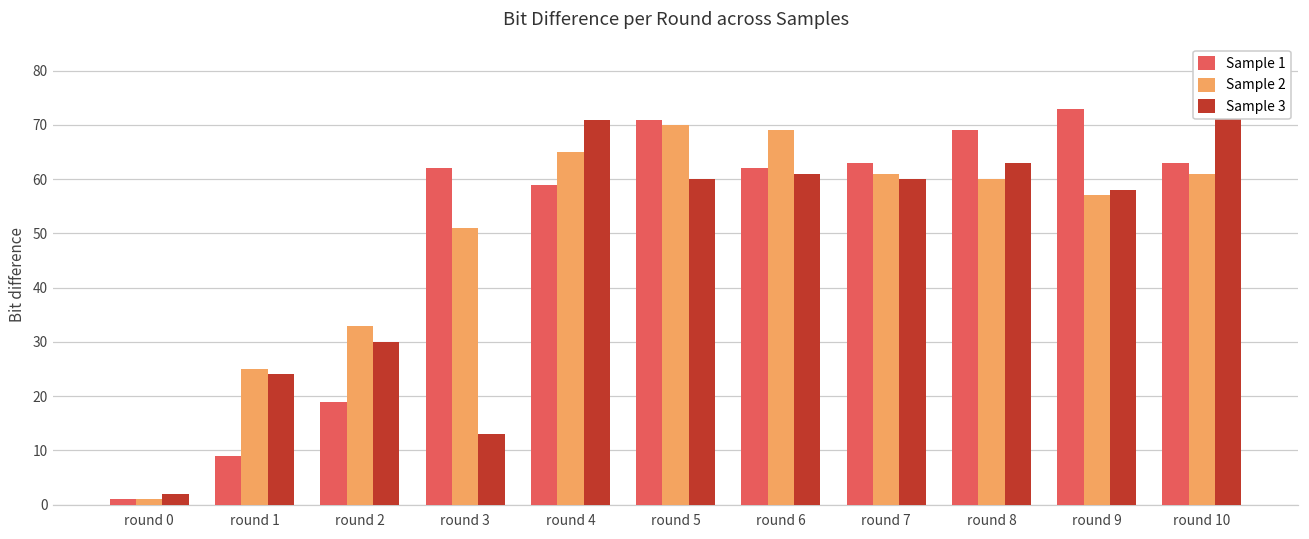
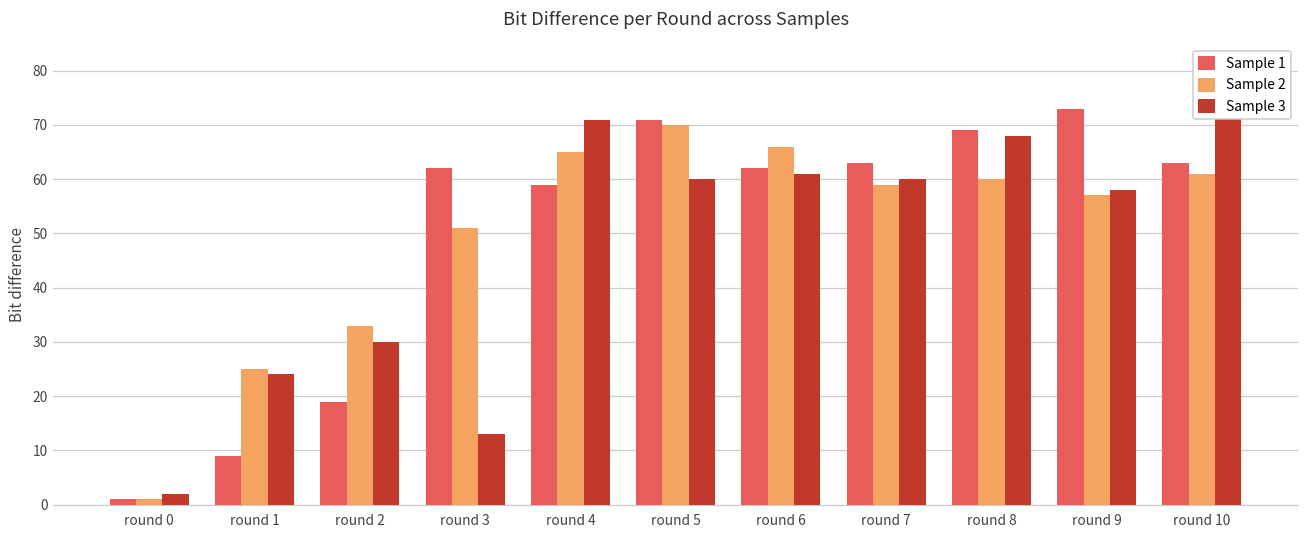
  {
    "Sample 1": {
      "round 0": 1,
      "round 1": 9,
      "round 2": 19,
      "round 3": 62,
      "round 4": 59,
      "round 5": 71,
      "round 6": 62,
      "round 7": 63,
      "round 8": 69,
      "round 9": 73,
      "round 10": 63
    },
    "Sample 2": {
      "round 0": 1,
      "round 1": 25,
      "round 2": 33,
      "round 3": 51,
      "round 4": 65,
      "round 5": 70,
-     "round 6": 69,
-     "round 7": 61,
+     "round 6": 66,
+     "round 7": 59,
      "round 8": 60,
      "round 9": 57,
      "round 10": 61
    },
    "Sample 3": {
      "round 0": 2,
      "round 1": 24,
      "round 2": 30,
      "round 3": 13,
      "round 4": 71,
      "round 5": 60,
      "round 6": 61,
      "round 7": 60,
-     "round 8": 63,
+     "round 8": 68,
      "round 9": 58
    }
  }
